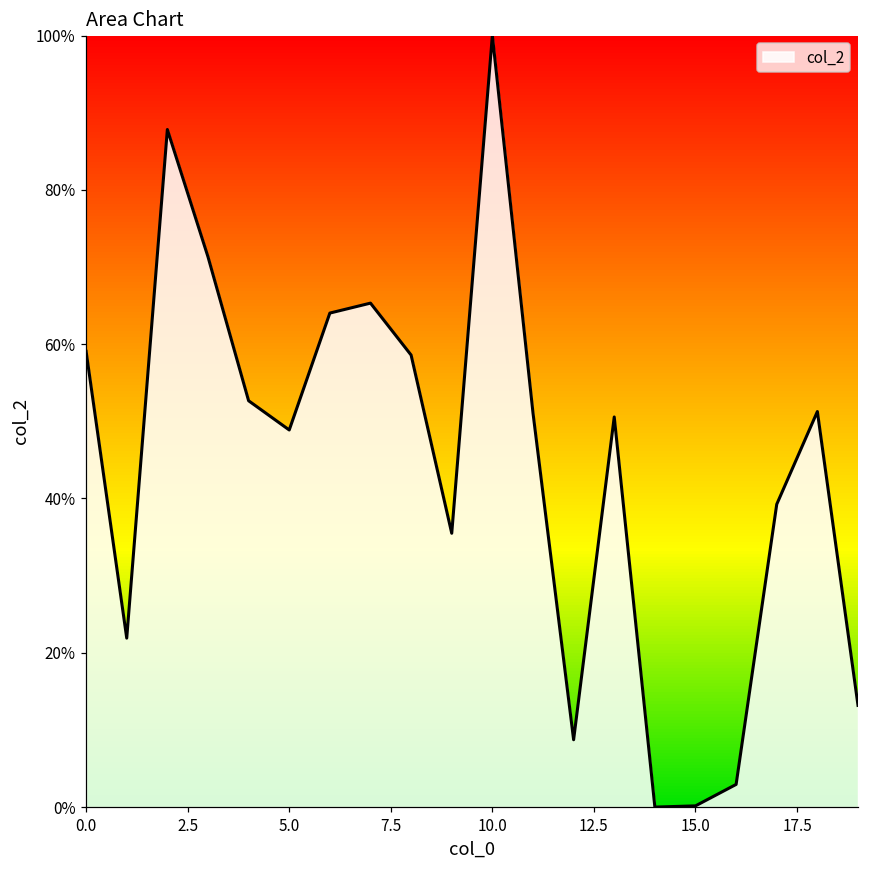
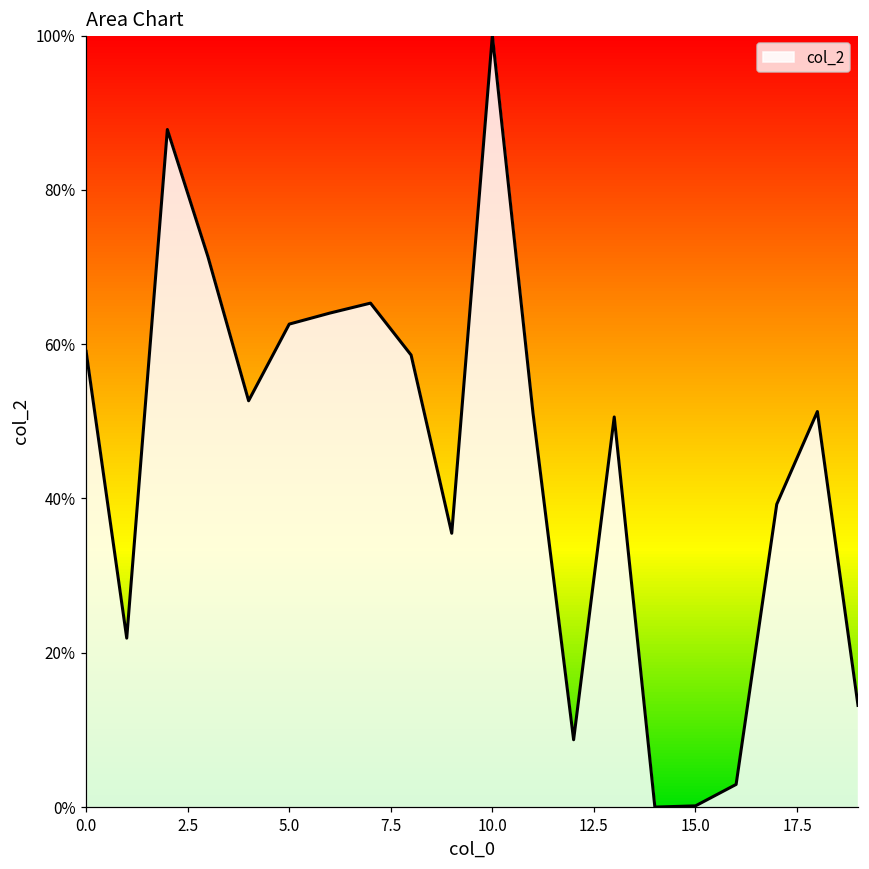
  {
    "0.0": "59%",
-   "5.0": "49%",
+   "5.0": "63%",
    "10.0": "100%",
    "15.0": "0%"
  }
